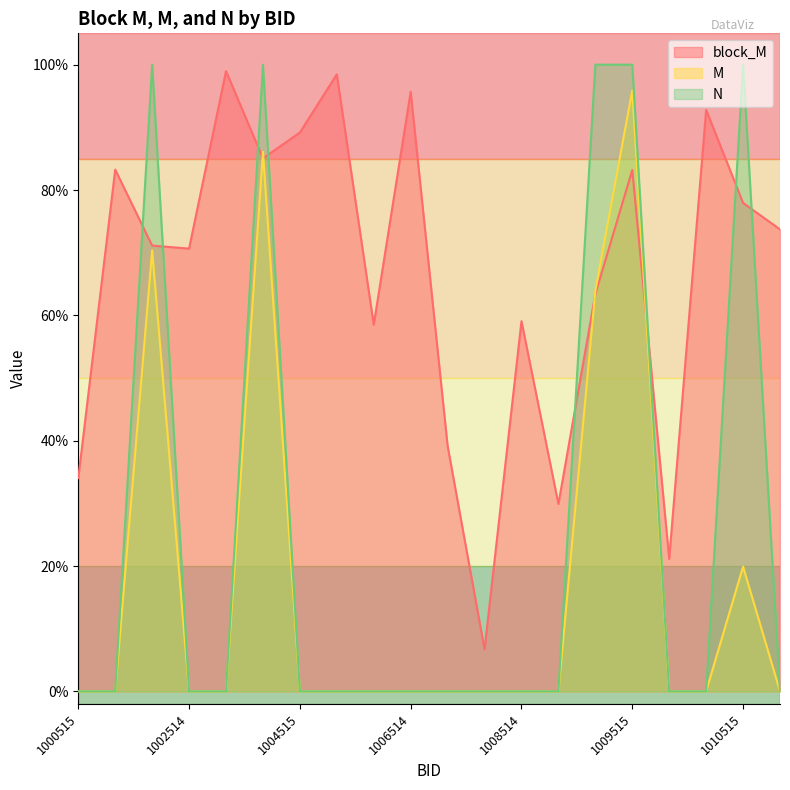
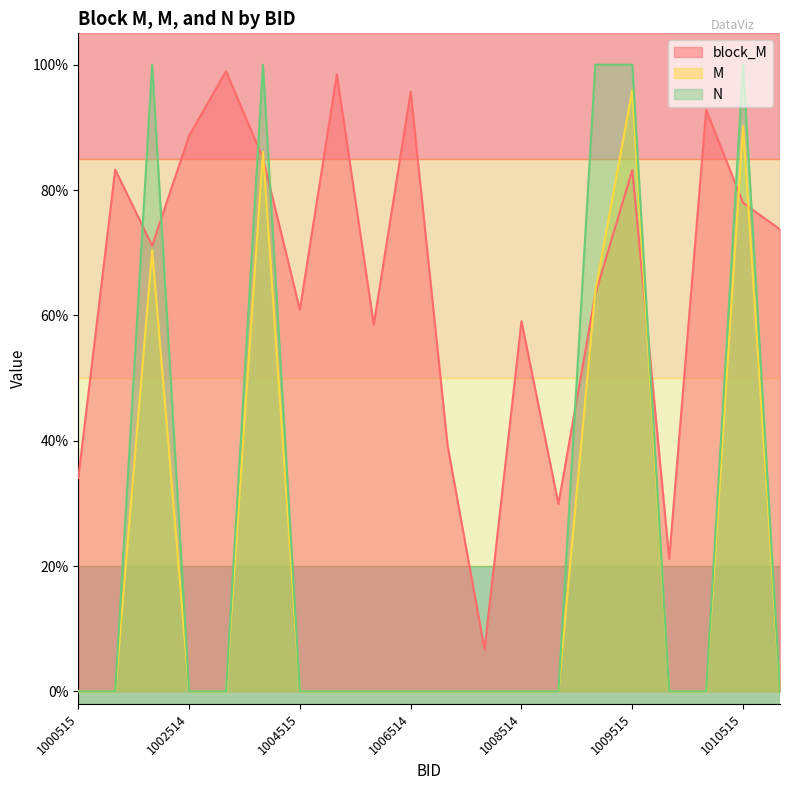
  {
    "block_M": {
      "1000515": "34%",
-     "1002514": "71%",
-     "1004515": "89%",
+     "1002514": "89%",
+     "1004515": "61%",
      "1006514": "96%",
      "1008514": "59%",
      "1009515": "83%",
      "1010515": "78%"
    },
    "M": {
      "1009515": "96%",
-     "1010515": "20%"
+     "1010515": "90%"
    },
    "N": {
      "1009515": "100%"
    }
  }
